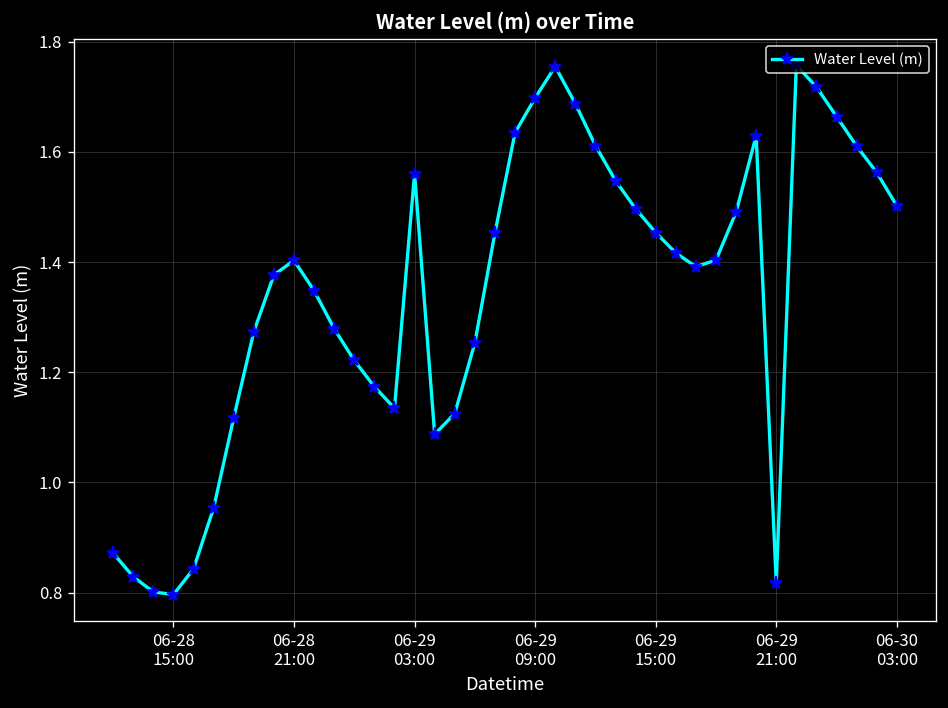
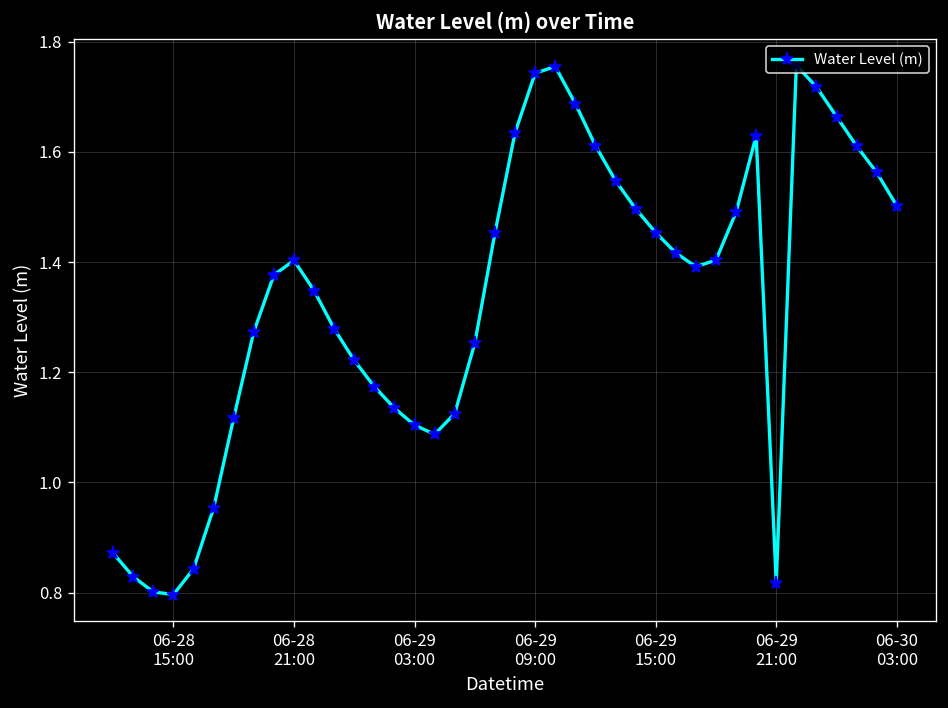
  {
    "06-28 15:00": 0.80,
    "06-28 21:00": 1.40,
-   "06-29 03:00": 1.56,
-   "06-29 09:00": 1.70,
+   "06-29 03:00": 1.10,
+   "06-29 09:00": 1.74,
    "06-29 15:00": 1.45,
    "06-29 21:00": 0.82,
    "06-30 03:00": 1.50
  }
